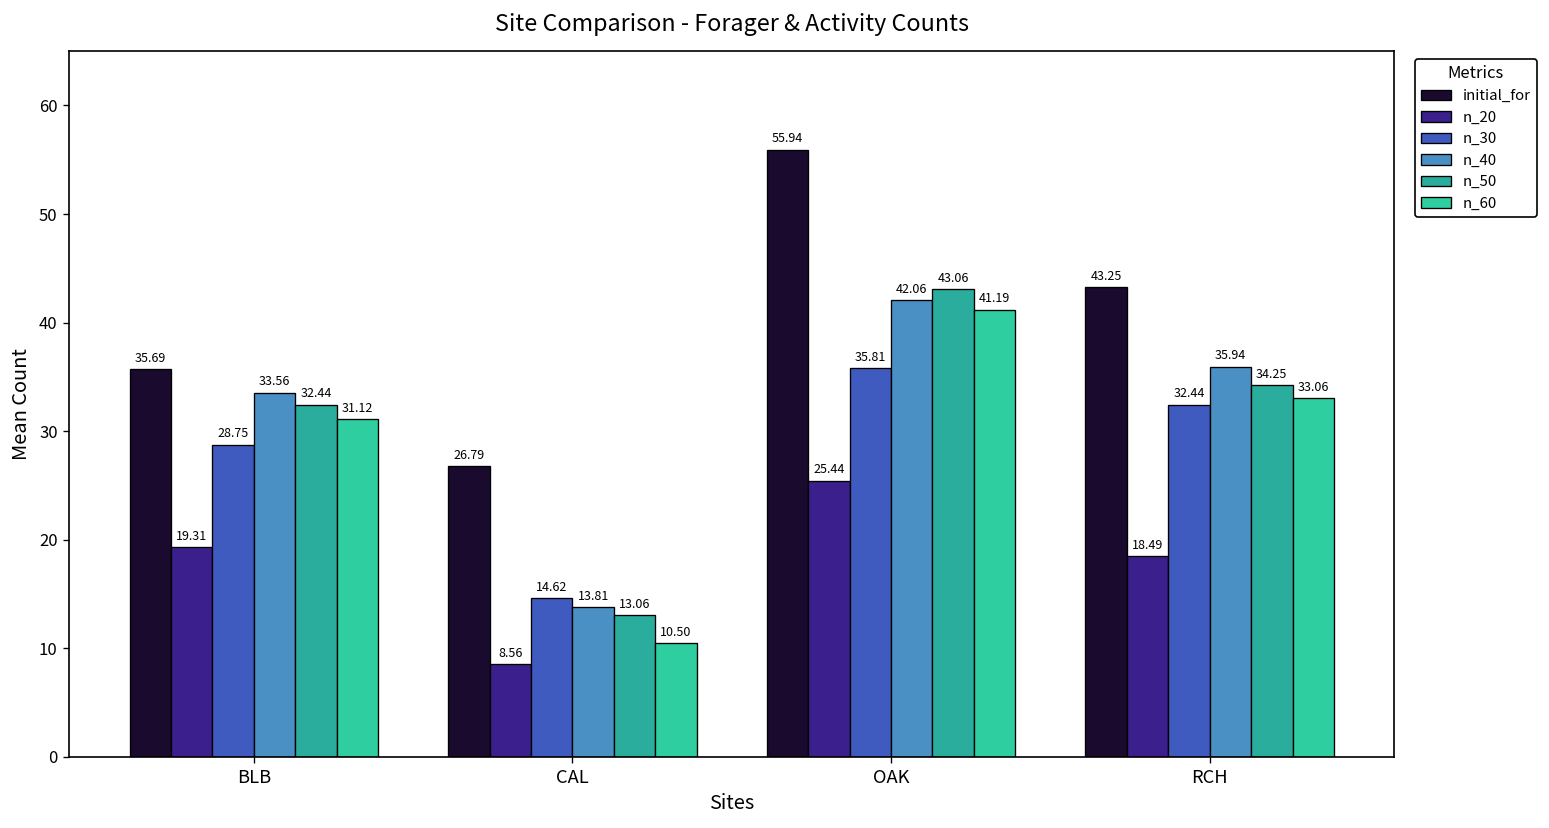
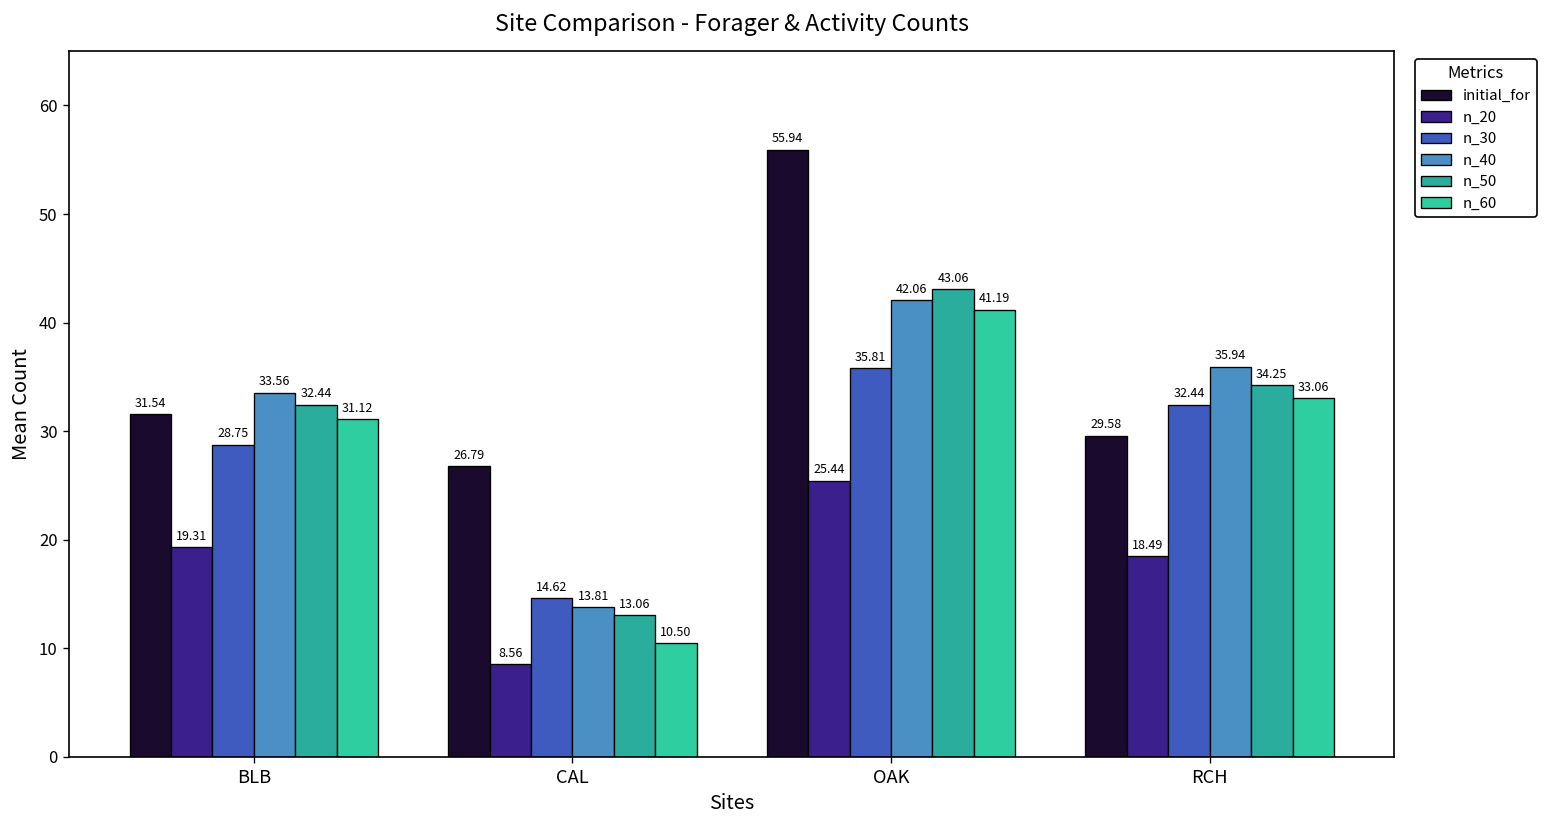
  {
    "initial_for": {
-     "BLB": 35.69,
+     "BLB": 31.54,
      "CAL": 26.79,
      "OAK": 55.94,
-     "RCH": 43.25
+     "RCH": 29.58
    },
    "n_20": {
      "BLB": 19.31,
      "CAL": 8.56,
      "OAK": 25.44,
      "RCH": 18.49
    }
  }
